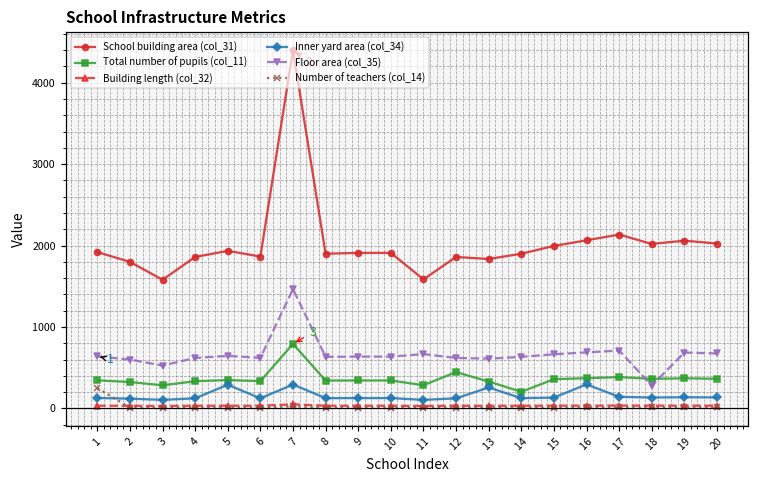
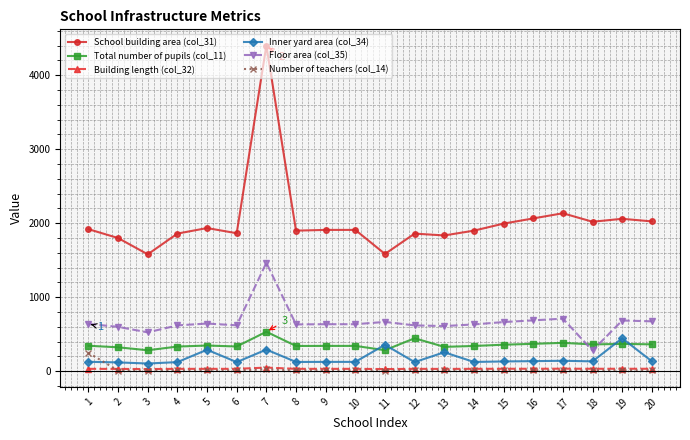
  {
    "Total number of pupils (col_11)": {
      "1": 300,
      "2": 300,
      "3": 300,
      "4": 300,
      "5": 300,
      "6": 300,
-     "7": 800,
+     "7": 500,
      "8": 300,
      "9": 300,
      "10": 300,
      "11": 300,
      "12": 400,
      "13": 300,
-     "14": 200,
+     "14": 300,
      "15": 400,
      "16": 400,
      "17": 400,
      "18": 400,
      "19": 400,
      "20": 400
    },
    "Inner yard area (col_34)": {
      "1": 100,
      "2": 100,
      "3": 100,
      "4": 100,
      "5": 300,
      "6": 100,
      "7": 300,
      "8": 100,
      "9": 100,
      "10": 100,
-     "11": 100,
+     "11": 400,
      "12": 100,
      "13": 300,
      "14": 100,
      "15": 100,
-     "16": 300,
+     "16": 100,
      "17": 100,
      "18": 100,
-     "19": 100,
+     "19": 400,
      "20": 100
    },
    "Floor area (col_35)": {
      "2": 600,
      "3": 500,
      "4": 600,
      "5": 600,
      "6": 600,
      "7": 1500,
      "8": 600,
      "9": 600,
      "10": 600,
      "11": 700,
      "12": 600,
      "13": 600,
      "14": 600,
      "15": 700,
      "16": 700,
      "17": 700,
      "18": 300,
      "19": 700,
      "20": 700
    },
    "Number of teachers (col_14)": {
      "1": 300
    }
  }
